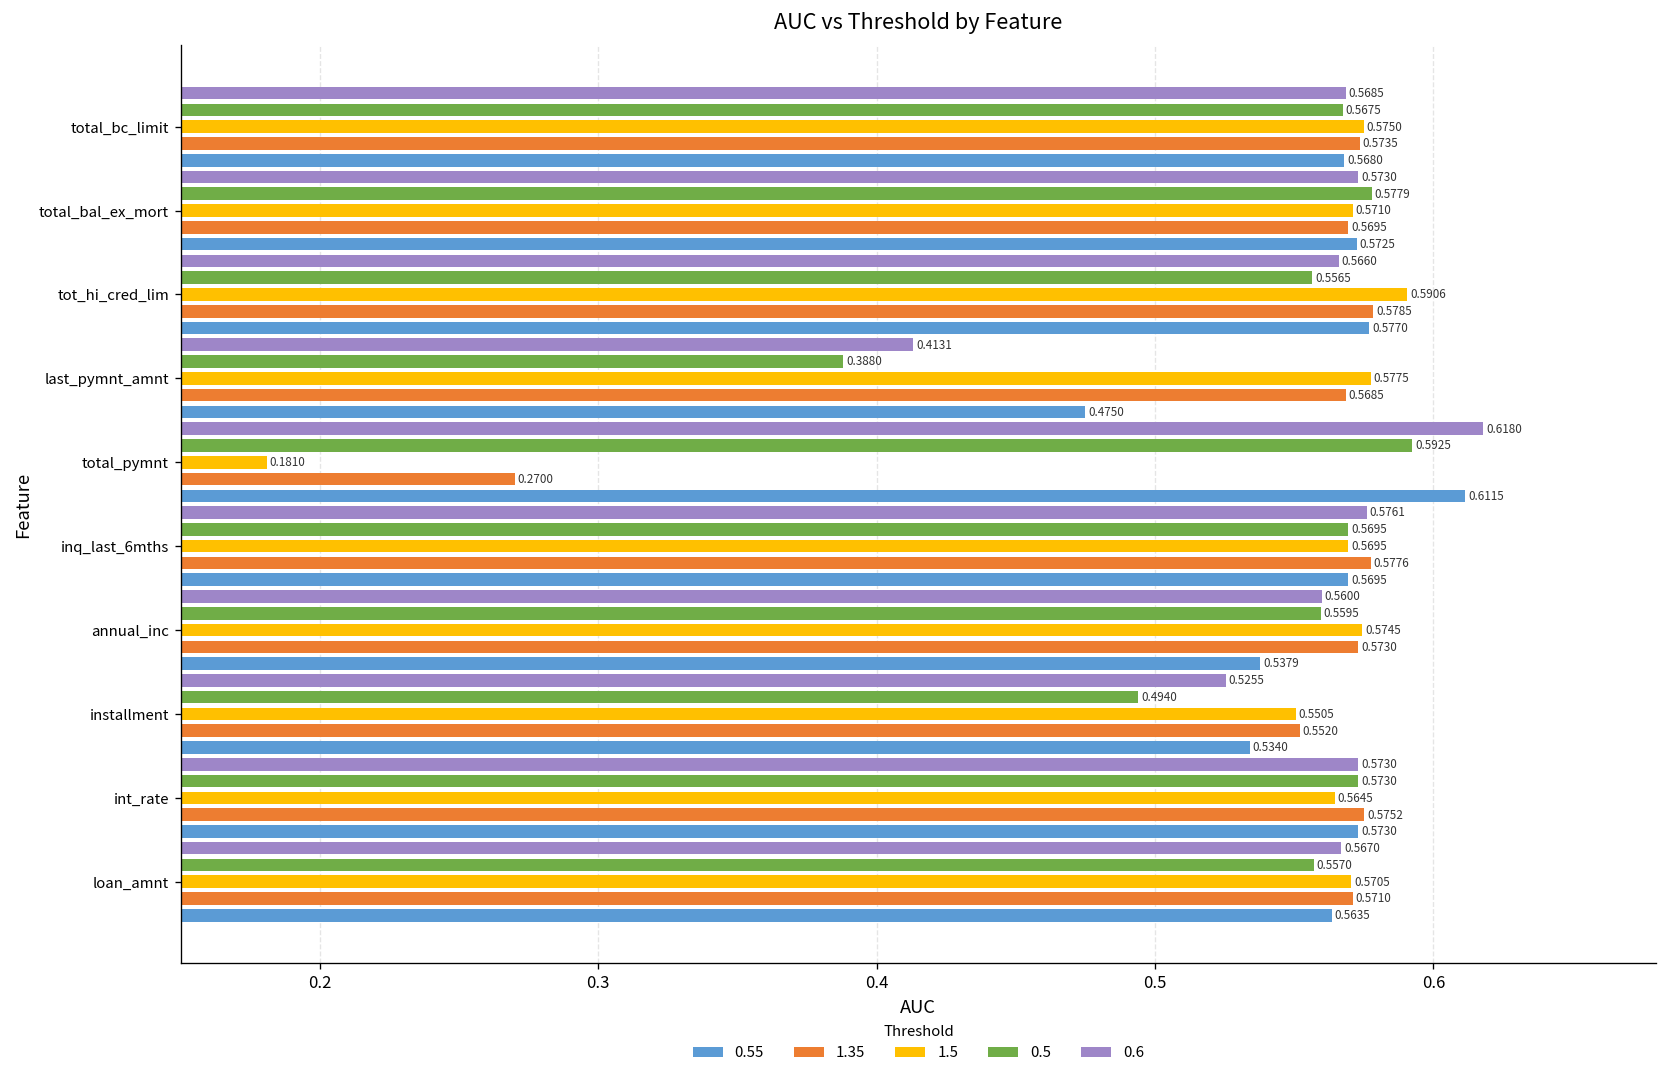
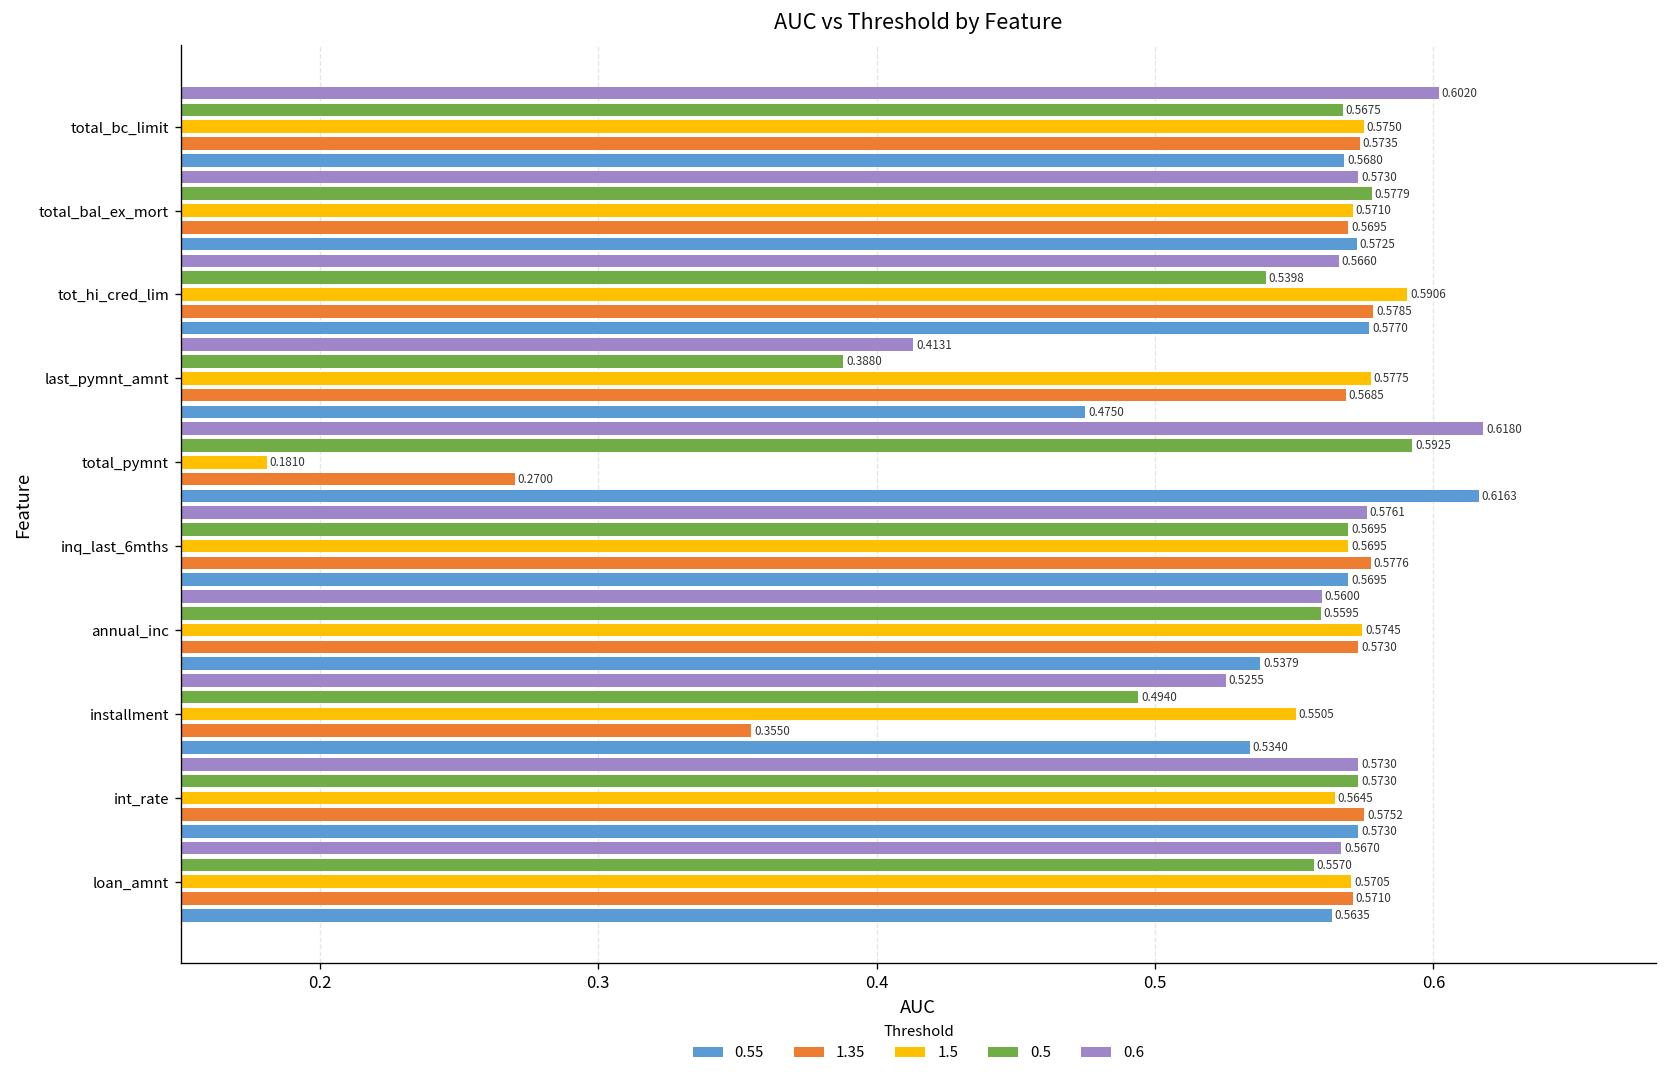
  {
    "0.55": {
      "total_bc_limit": 0.5680,
      "total_bal_ex_mort": 0.5725,
      "tot_hi_cred_lim": 0.5770,
      "last_pymnt_amnt": 0.4750,
-     "total_pymnt": 0.6115,
+     "total_pymnt": 0.6163,
      "inq_last_6mths": 0.5695,
      "annual_inc": 0.5379,
      "installment": 0.5340,
      "int_rate": 0.5730,
      "loan_amnt": 0.5635
    },
    "1.35": {
      "total_bc_limit": 0.5735,
      "total_bal_ex_mort": 0.5695,
      "tot_hi_cred_lim": 0.5785,
      "last_pymnt_amnt": 0.5685,
      "total_pymnt": 0.2700,
      "inq_last_6mths": 0.5776,
      "annual_inc": 0.5730,
-     "installment": 0.5520,
+     "installment": 0.3550,
      "int_rate": 0.5752,
      "loan_amnt": 0.5710
    },
    "1.5": {
      "total_bc_limit": 0.5750,
      "total_bal_ex_mort": 0.5710,
      "tot_hi_cred_lim": 0.5906,
      "last_pymnt_amnt": 0.5775,
      "total_pymnt": 0.1810,
      "inq_last_6mths": 0.5695,
      "annual_inc": 0.5745,
      "installment": 0.5505,
      "int_rate": 0.5645,
      "loan_amnt": 0.5705
    },
    "0.5": {
      "total_bc_limit": 0.5675,
      "total_bal_ex_mort": 0.5779,
-     "tot_hi_cred_lim": 0.5565,
+     "tot_hi_cred_lim": 0.5398,
      "last_pymnt_amnt": 0.3880,
      "total_pymnt": 0.5925,
      "inq_last_6mths": 0.5695,
      "annual_inc": 0.5595,
      "installment": 0.4940,
      "int_rate": 0.5730,
      "loan_amnt": 0.5570
    },
    "0.6": {
-     "total_bc_limit": 0.5685,
+     "total_bc_limit": 0.6020,
      "total_bal_ex_mort": 0.5730,
      "tot_hi_cred_lim": 0.5660,
      "last_pymnt_amnt": 0.4131,
      "total_pymnt": 0.6180,
      "inq_last_6mths": 0.5761,
      "annual_inc": 0.5600,
      "installment": 0.5255,
      "int_rate": 0.5730,
      "loan_amnt": 0.5670
    }
  }
